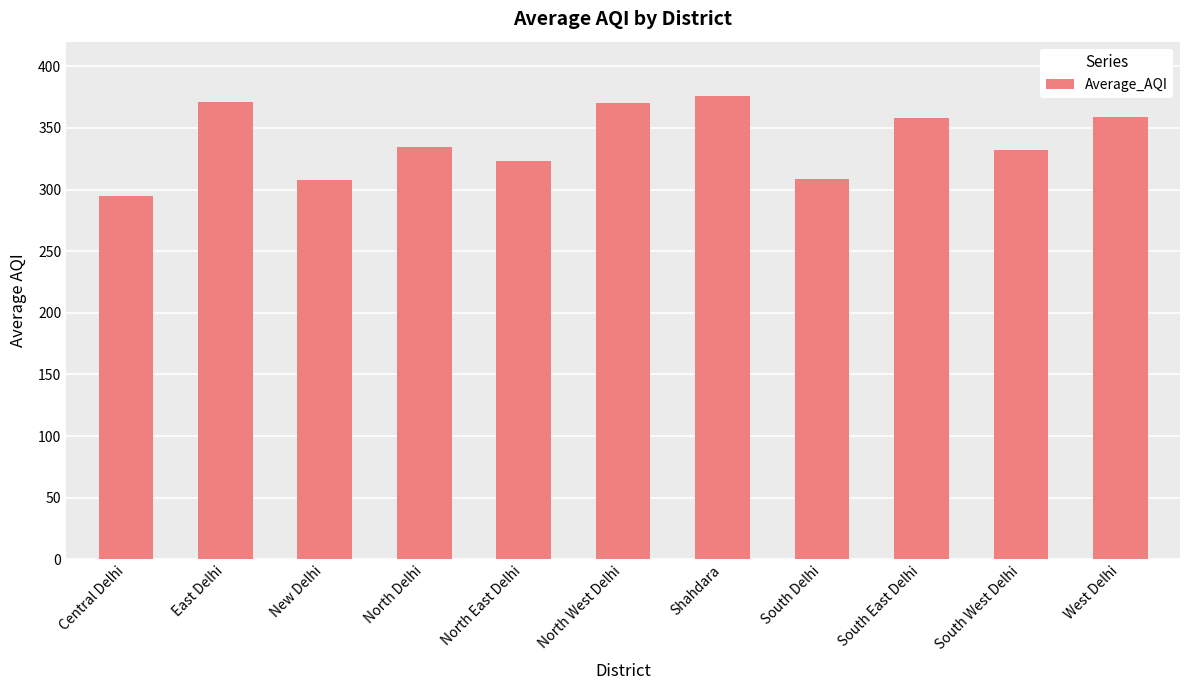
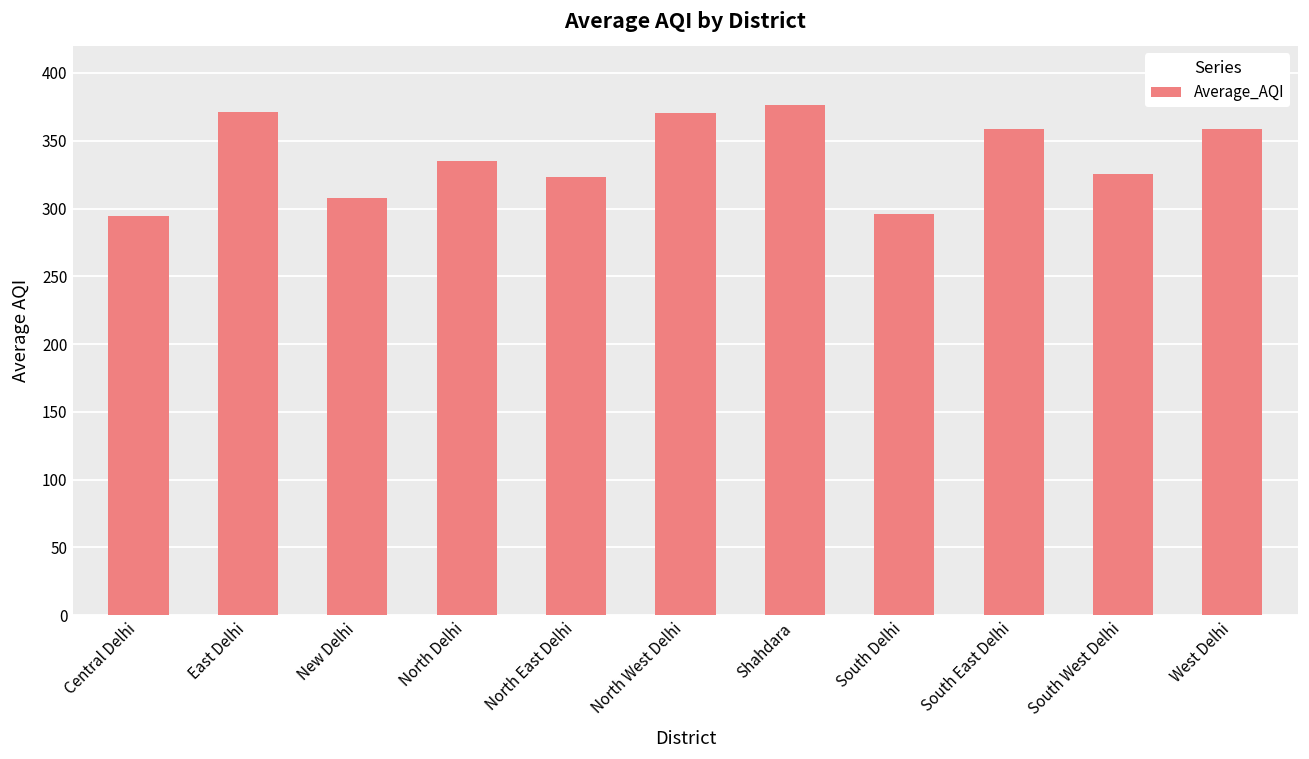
  {
    "Central Delhi": 295,
    "East Delhi": 371,
    "New Delhi": 308,
    "North Delhi": 335,
    "North East Delhi": 323,
    "North West Delhi": 370,
    "Shahdara": 376,
-   "South Delhi": 308,
+   "South Delhi": 296,
    "South East Delhi": 358,
-   "South West Delhi": 332,
+   "South West Delhi": 326,
    "West Delhi": 359
  }
